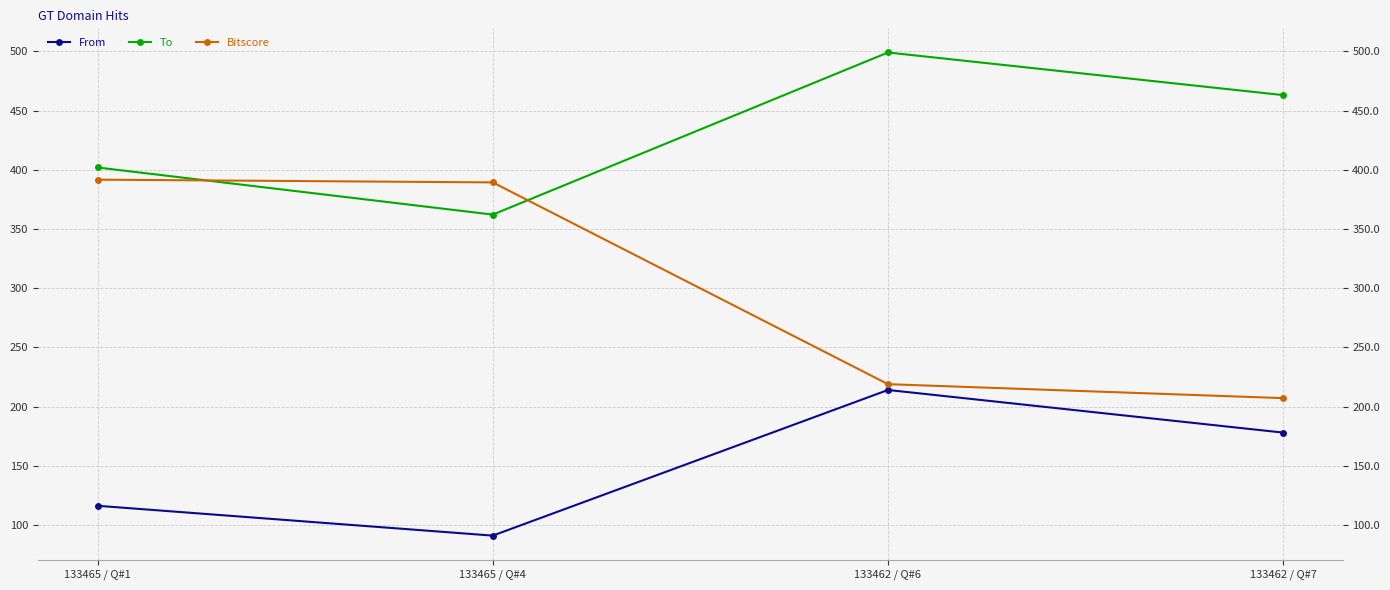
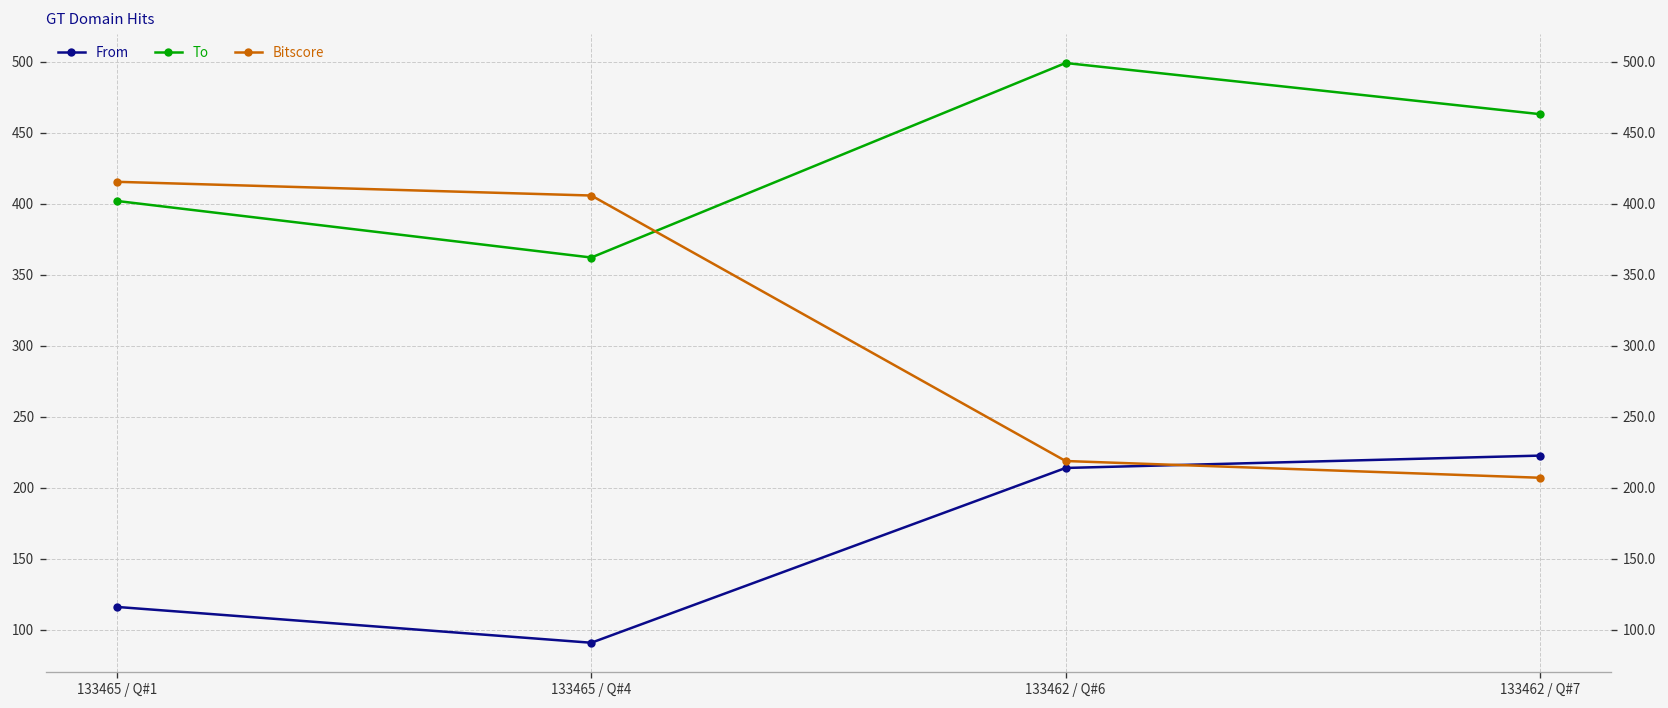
  {
    "From": {
      "133465 / Q#1": 116,
      "133465 / Q#4": 91,
      "133462 / Q#6": 214,
-     "133462 / Q#7": 178
+     "133462 / Q#7": 223
    },
    "To": {
      "133465 / Q#1": 402,
      "133465 / Q#4": 362,
      "133462 / Q#6": 499,
      "133462 / Q#7": 463
    },
    "Bitscore": {
-     "133465 / Q#1": 392,
-     "133465 / Q#4": 389,
+     "133465 / Q#1": 415,
+     "133465 / Q#4": 406,
      "133462 / Q#6": 219,
      "133462 / Q#7": 207
    }
  }
